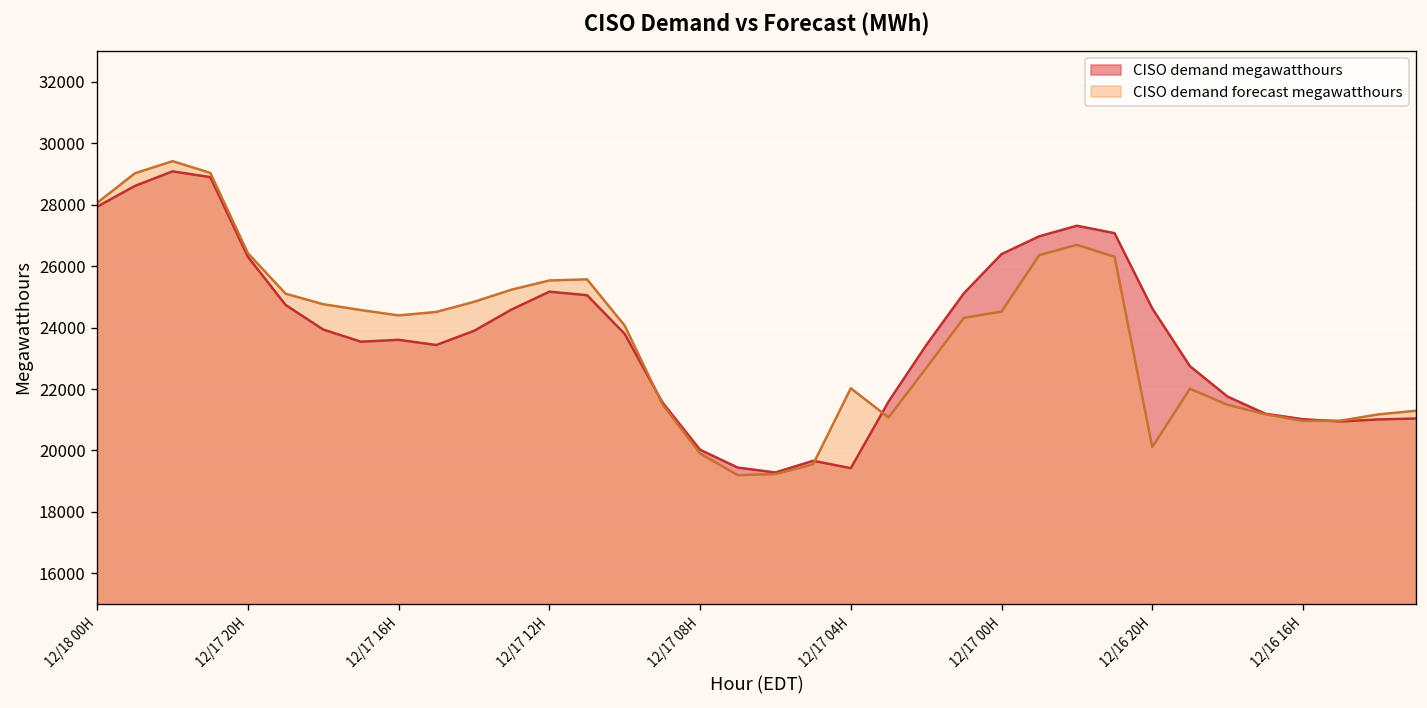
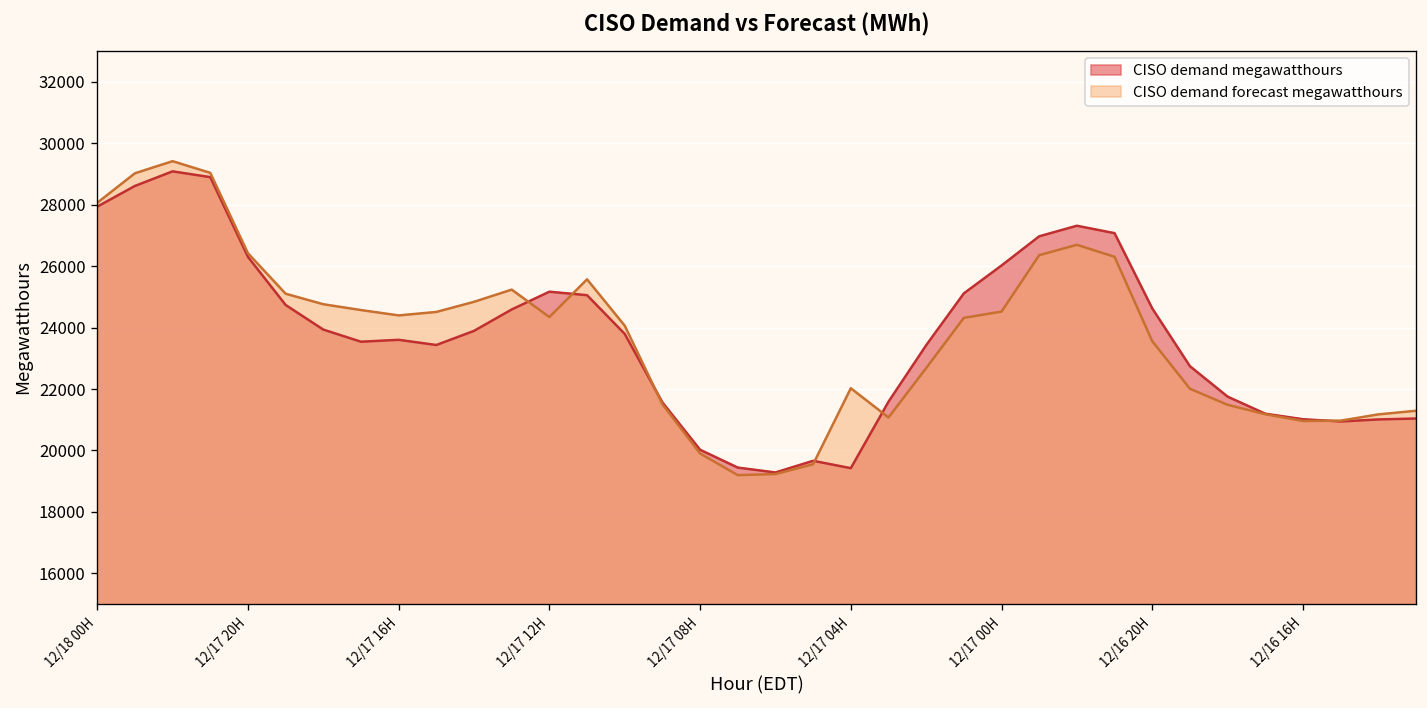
  {
    "CISO demand megawatthours": {
      "12/18 00H": 27900,
      "12/17 20H": 26300,
      "12/17 16H": 23600,
      "12/17 12H": 25200,
      "12/17 08H": 20000,
      "12/17 04H": 19400,
-     "12/17 00H": 26400,
+     "12/17 00H": 26000,
      "12/16 20H": 24600
    },
    "CISO demand forecast megawatthours": {
      "12/18 00H": 28100,
      "12/17 20H": 26400,
      "12/17 16H": 24400,
-     "12/17 12H": 25500,
+     "12/17 12H": 24300,
      "12/17 08H": 19900,
      "12/17 04H": 22000,
      "12/17 00H": 24500,
-     "12/16 20H": 20100
+     "12/16 20H": 23600
    }
  }
